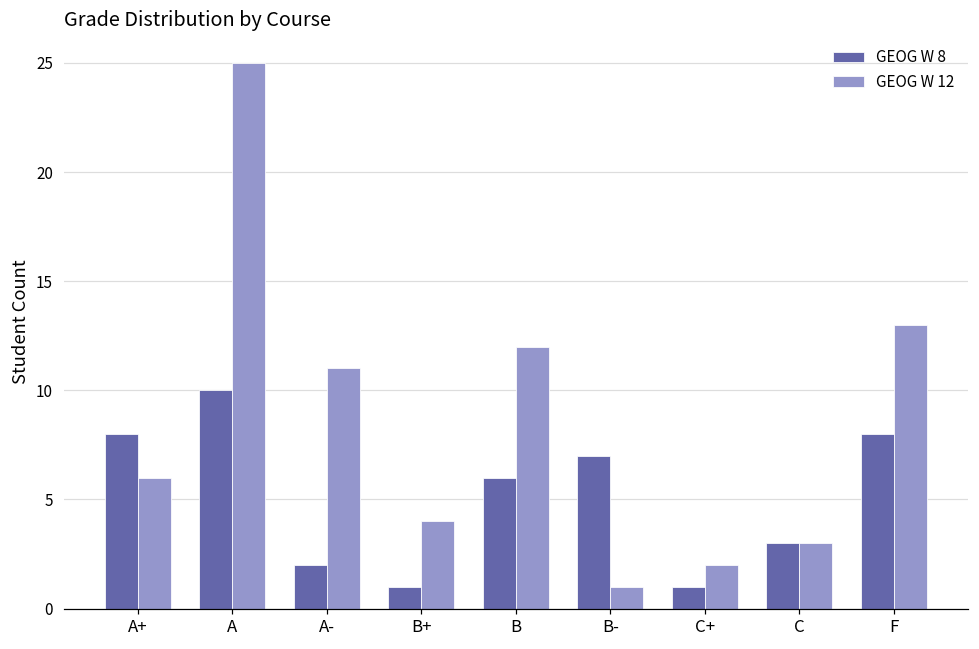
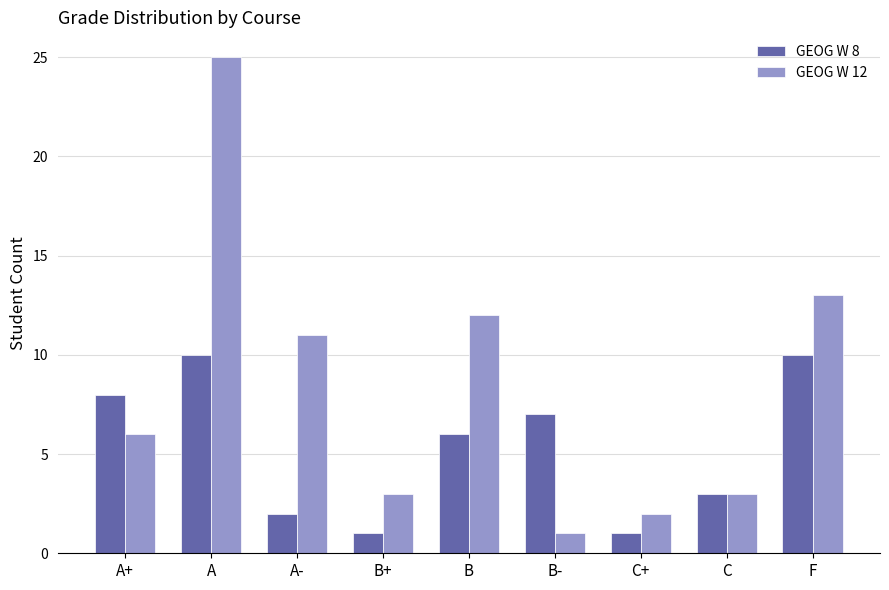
  {
    "GEOG W 8": {
      "A+": 8,
      "A": 10,
      "A-": 2,
      "B+": 1,
      "B": 6,
      "B-": 7,
      "C+": 1,
      "C": 3,
-     "F": 8
+     "F": 10
    },
    "GEOG W 12": {
      "A+": 6,
      "A": 25,
      "A-": 11,
-     "B+": 4,
+     "B+": 3,
      "B": 12,
      "B-": 1,
      "C+": 2,
      "C": 3,
      "F": 13
    }
  }
